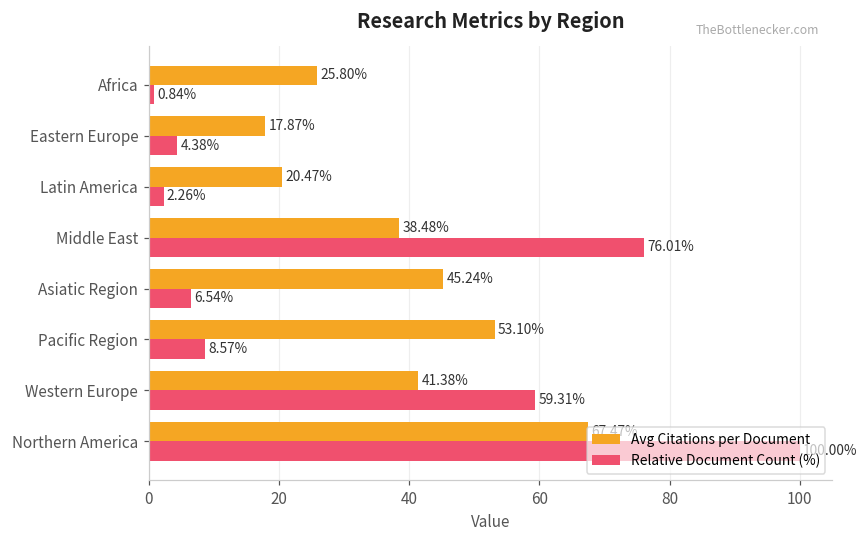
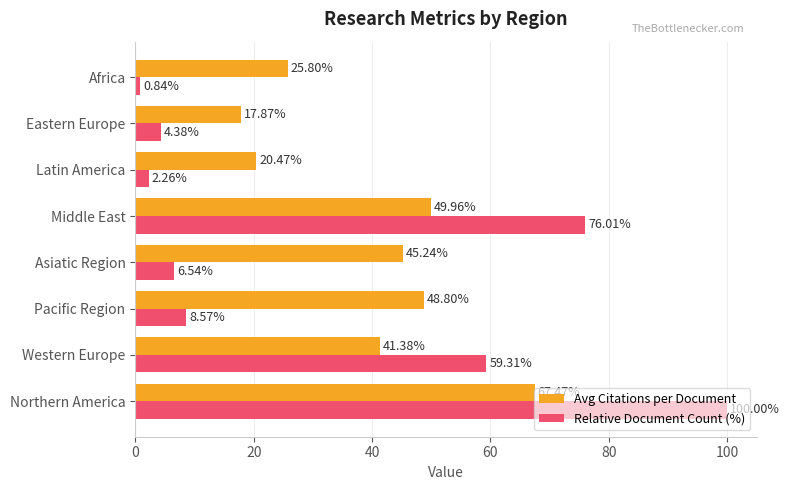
  {
    "Avg Citations per Document": {
      "Africa": "25.80%",
      "Eastern Europe": "17.87%",
      "Latin America": "20.47%",
-     "Middle East": "38.48%",
+     "Middle East": "49.96%",
      "Asiatic Region": "45.24%",
-     "Pacific Region": "53.10%",
+     "Pacific Region": "48.80%",
      "Western Europe": "41.38%"
    },
    "Relative Document Count (%)": {
      "Africa": "0.84%",
      "Eastern Europe": "4.38%",
      "Latin America": "2.26%",
      "Middle East": "76.01%",
      "Asiatic Region": "6.54%",
      "Pacific Region": "8.57%",
      "Western Europe": "59.31%"
    }
  }
